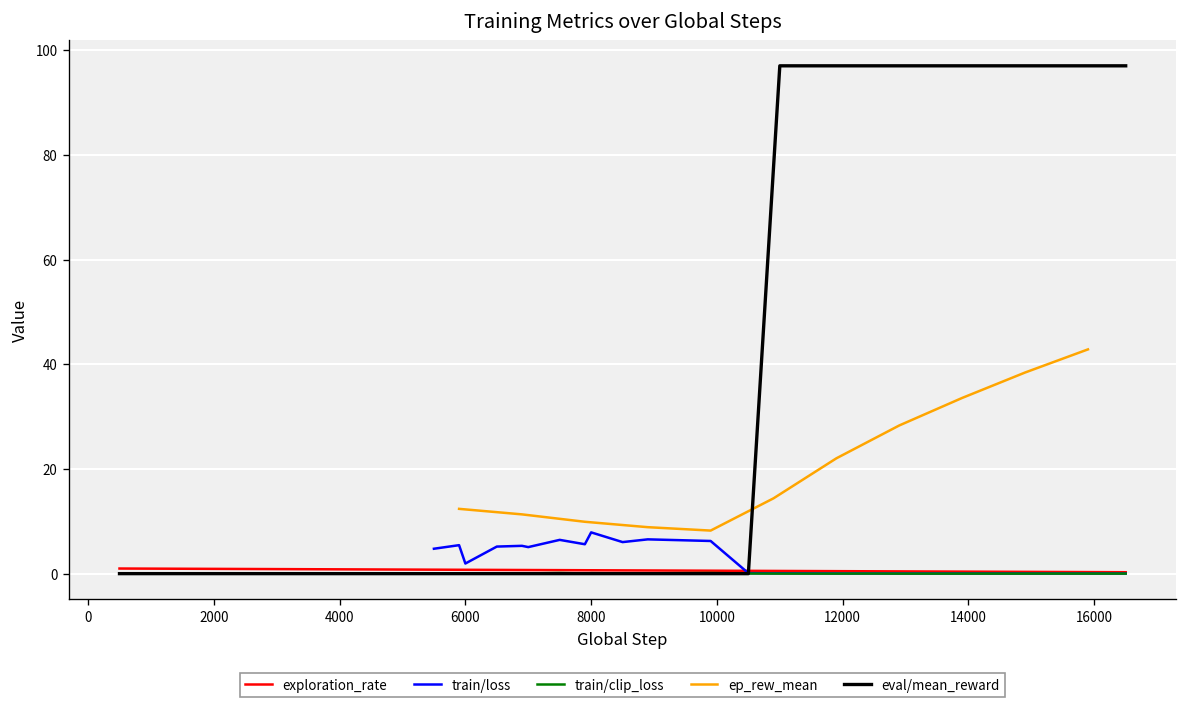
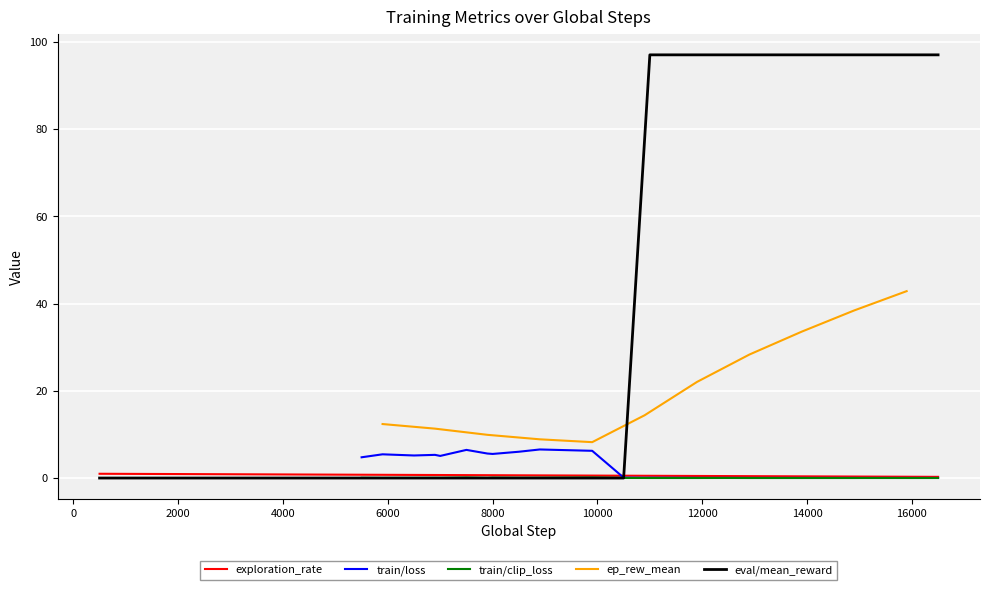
  {
    "exploration_rate": {
      "4000": 1,
      "6000": 1
    },
    "train/loss": {
-     "6000": 2,
-     "8000": 8
+     "6000": 5,
+     "8000": 6
    },
    "eval/mean_reward": {
      "4000": 0,
      "12000": 97,
      "14000": 97,
      "16000": 97
    }
  }
